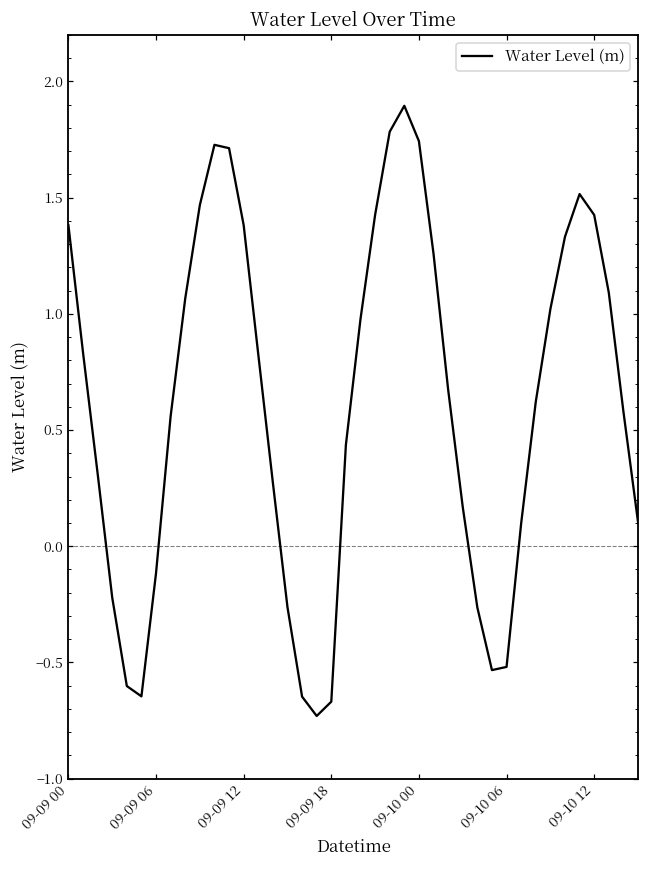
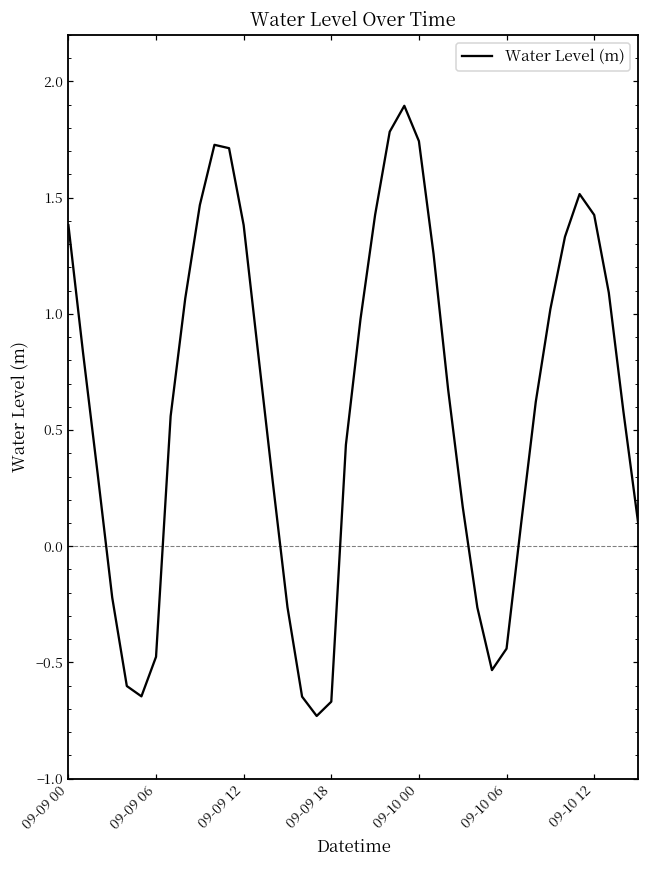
  {
    "09-09 00": 1.38,
-   "09-09 06": -0.12,
+   "09-09 06": -0.48,
    "09-09 12": 1.38,
    "09-09 18": -0.67,
    "09-10 00": 1.74,
-   "09-10 06": -0.52,
+   "09-10 06": -0.44,
    "09-10 12": 1.43
  }
